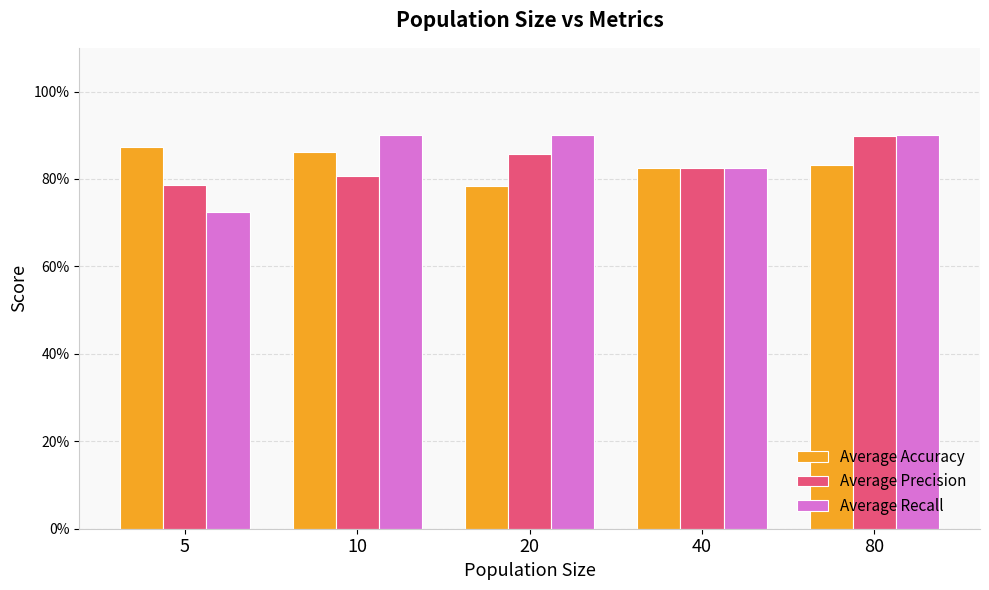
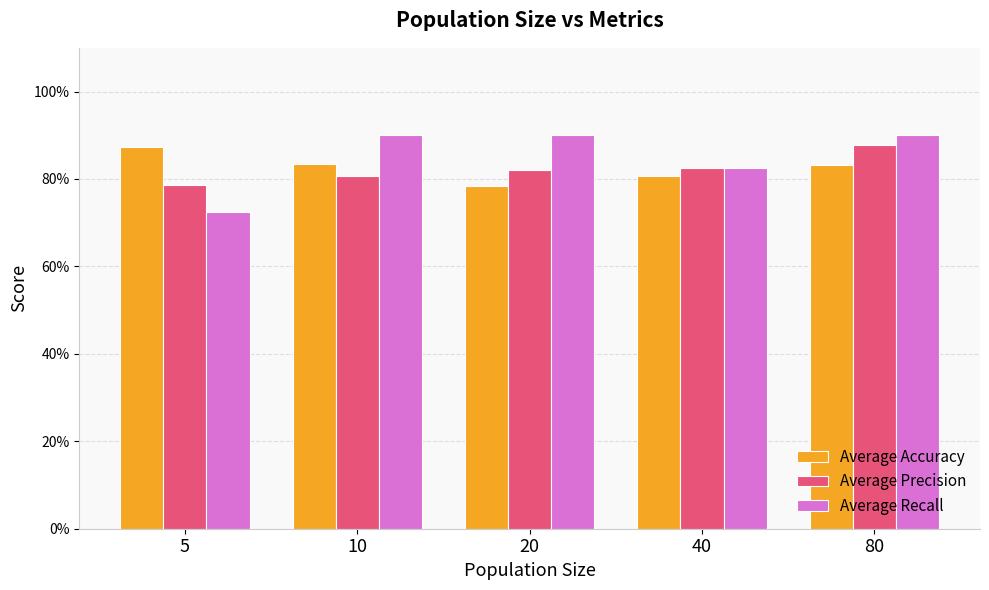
  {
    "Average Accuracy": {
      "5": "87%",
-     "10": "86%",
+     "10": "83%",
      "20": "78%",
-     "40": "83%",
+     "40": "81%",
      "80": "83%"
    },
    "Average Precision": {
      "5": "79%",
      "10": "81%",
-     "20": "86%",
+     "20": "82%",
      "40": "83%",
-     "80": "90%"
+     "80": "88%"
    },
    "Average Recall": {
      "5": "73%",
      "10": "90%",
      "20": "90%",
      "40": "83%",
      "80": "90%"
    }
  }
